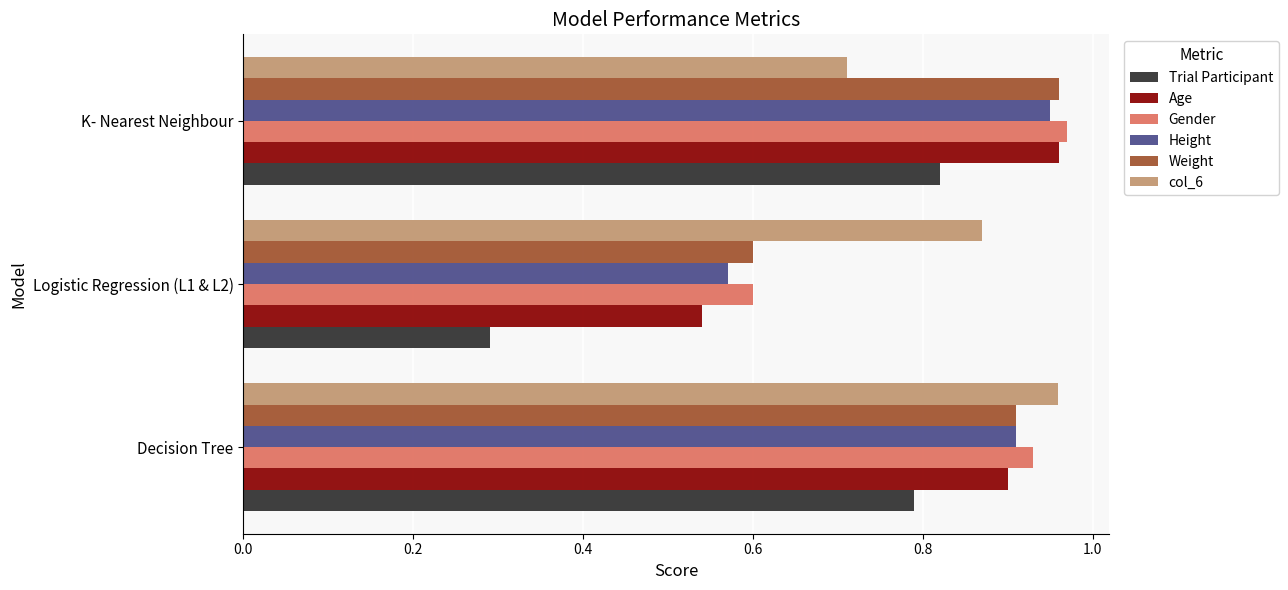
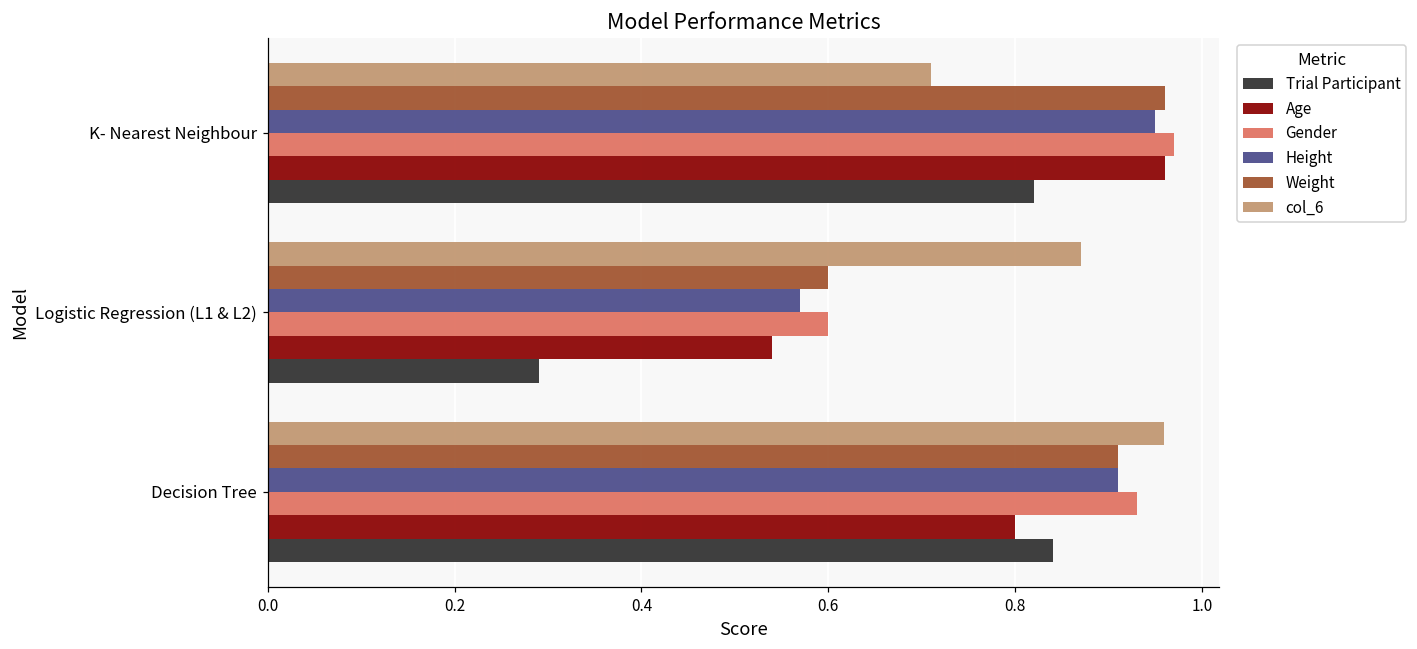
  {
    "Trial Participant": {
      "K- Nearest Neighbour": 0.82,
      "Logistic Regression (L1 & L2)": 0.29,
-     "Decision Tree": 0.79
+     "Decision Tree": 0.84
    },
    "Age": {
      "K- Nearest Neighbour": 0.96,
      "Logistic Regression (L1 & L2)": 0.54,
-     "Decision Tree": 0.9
+     "Decision Tree": 0.8
    },
    "Height": {
      "K- Nearest Neighbour": 0.95,
      "Logistic Regression (L1 & L2)": 0.57,
      "Decision Tree": 0.91
    },
    "Weight": {
      "K- Nearest Neighbour": 0.96,
      "Logistic Regression (L1 & L2)": 0.60,
      "Decision Tree": 0.91
    }
  }
